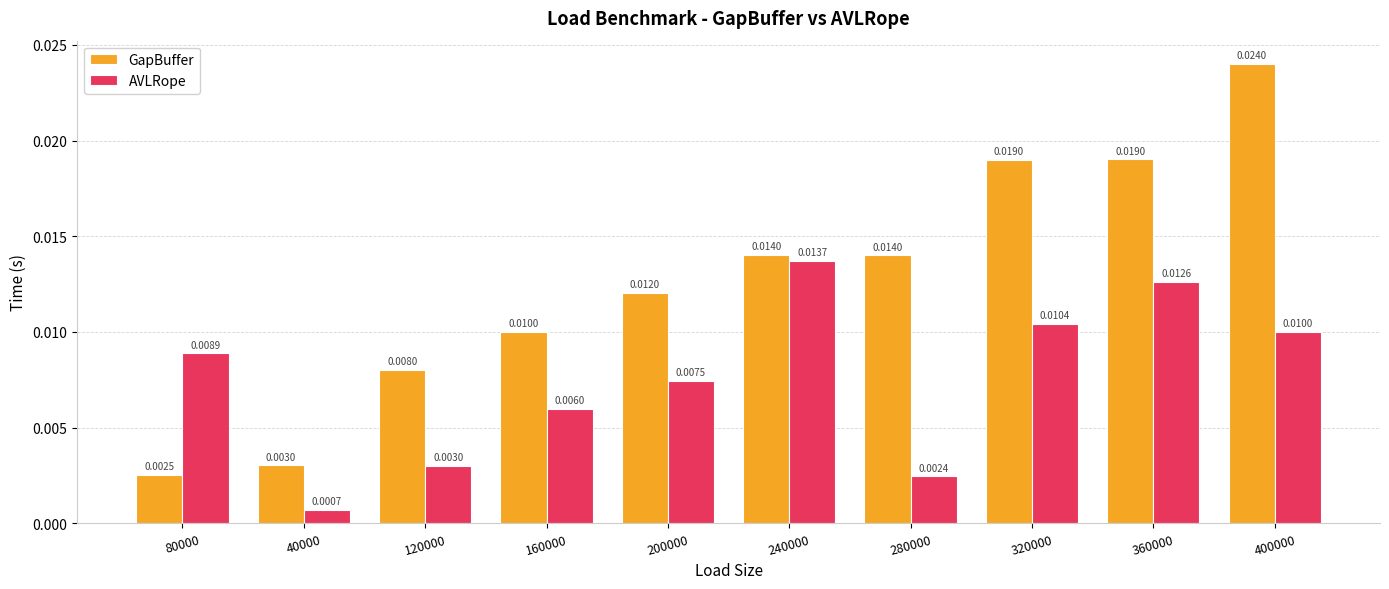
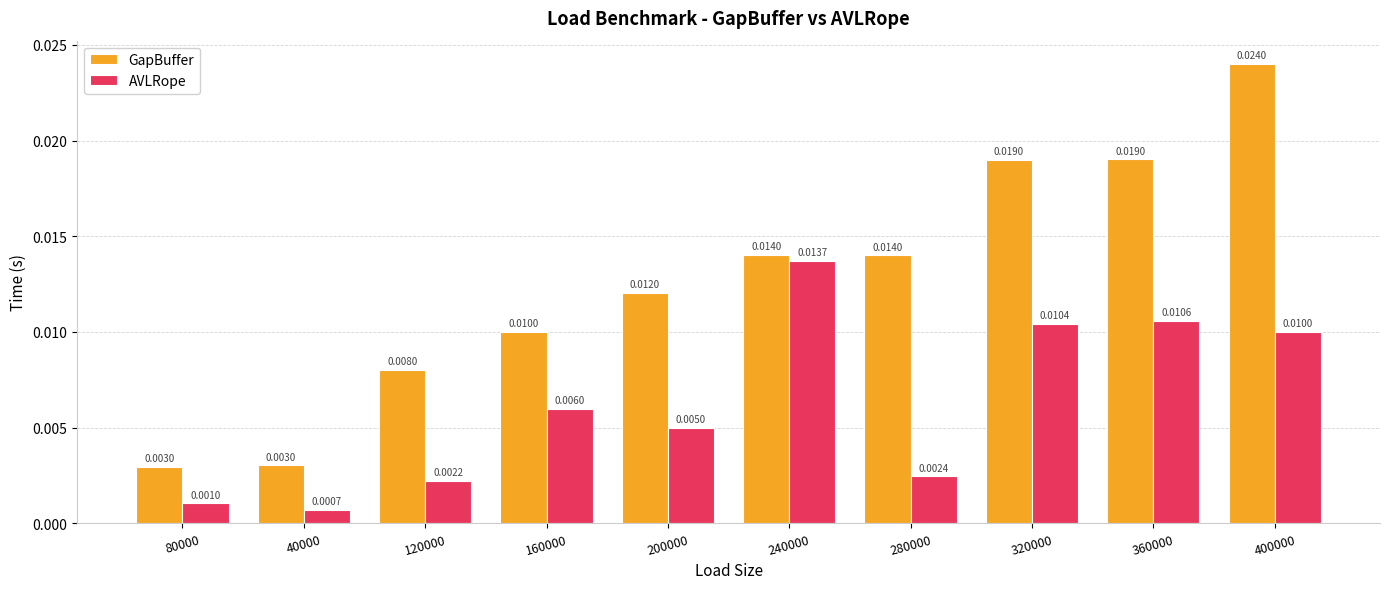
  {
    "GapBuffer": {
-     "80000": 0.0025,
+     "80000": 0.0030,
      "40000": 0.0030,
      "120000": 0.0080,
      "160000": 0.0100,
      "200000": 0.0120,
      "240000": 0.0140,
      "280000": 0.0140,
      "320000": 0.0190,
      "360000": 0.0190,
      "400000": 0.0240
    },
    "AVLRope": {
-     "80000": 0.0089,
+     "80000": 0.0010,
      "40000": 0.0007,
-     "120000": 0.0030,
+     "120000": 0.0022,
      "160000": 0.0060,
-     "200000": 0.0075,
+     "200000": 0.0050,
      "240000": 0.0137,
      "280000": 0.0024,
      "320000": 0.0104,
-     "360000": 0.0126,
+     "360000": 0.0106,
      "400000": 0.0100
    }
  }
